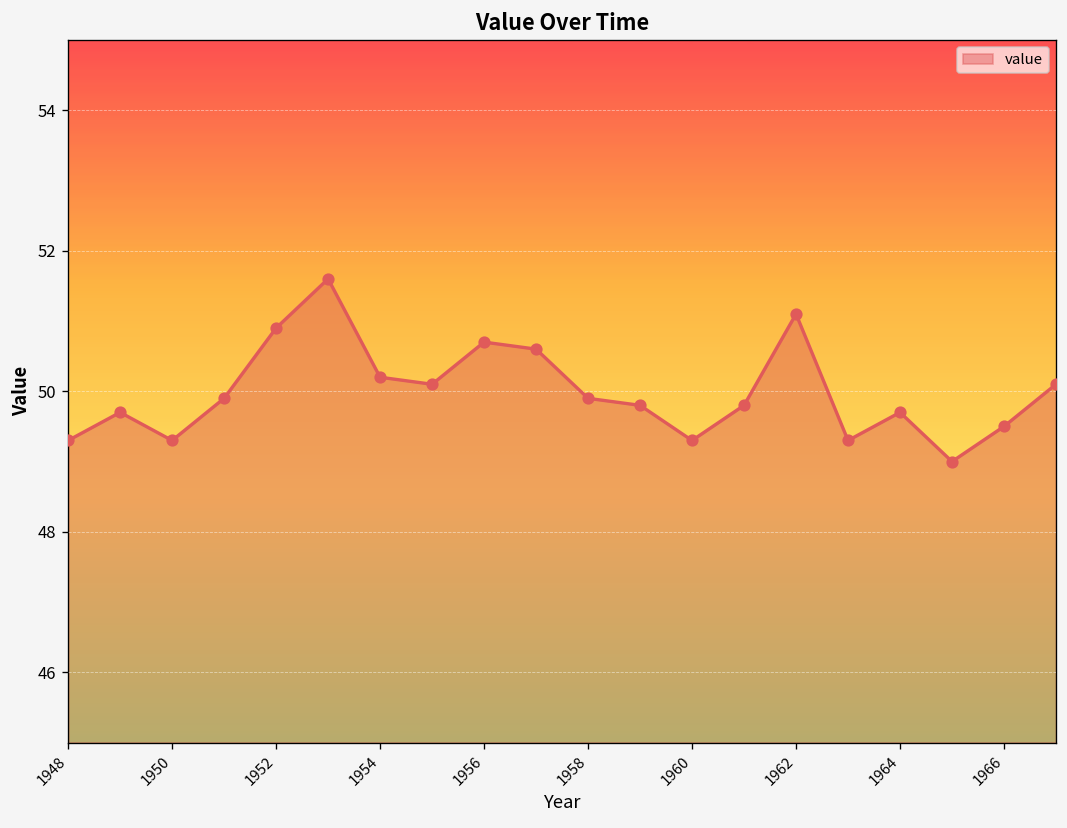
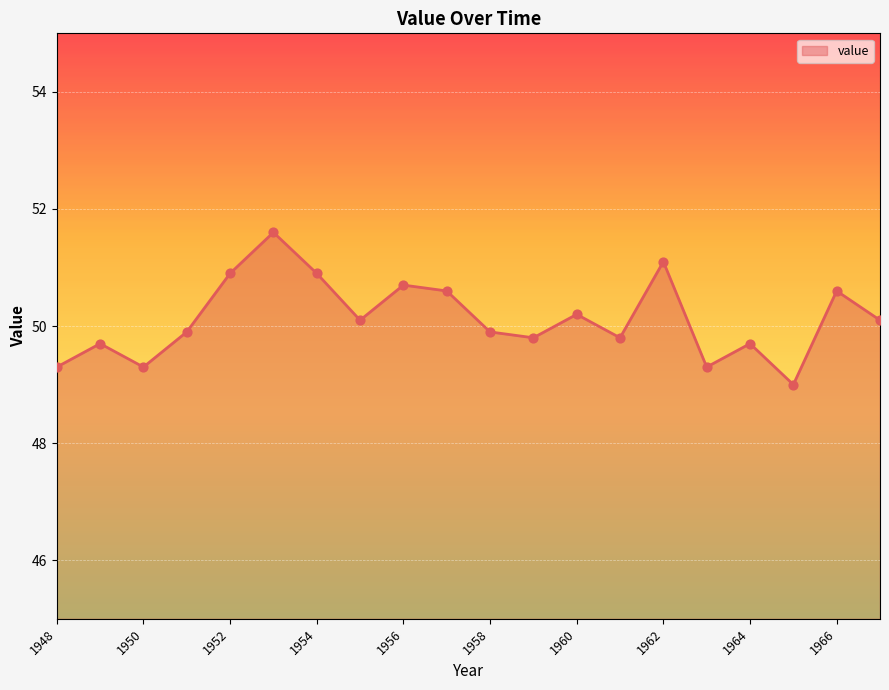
  {
    "1948": 49.3,
    "1950": 49.3,
    "1952": 50.9,
-   "1954": 50.2,
+   "1954": 50.9,
    "1956": 50.7,
    "1958": 49.9,
-   "1960": 49.3,
+   "1960": 50.2,
    "1962": 51.1,
    "1964": 49.7,
-   "1966": 49.5
+   "1966": 50.6
  }
